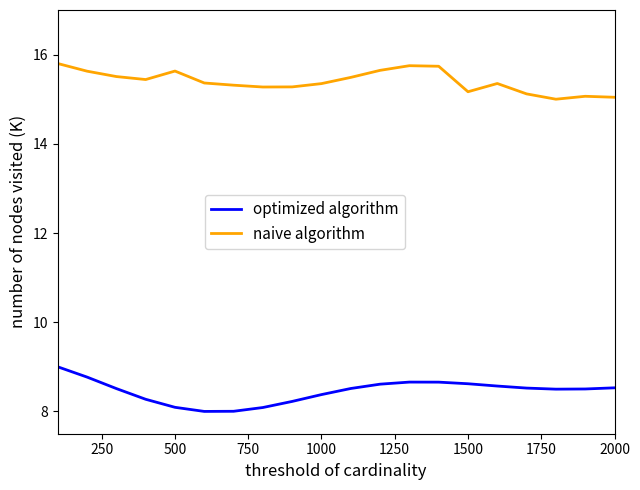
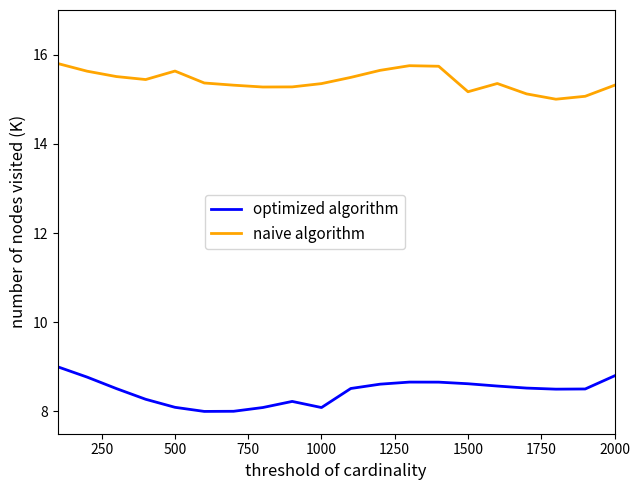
  {
    "optimized algorithm": {
      "500": 8.1,
-     "1000": 8.4,
+     "1000": 8.1,
      "1500": 8.6,
-     "2000": 8.5
+     "2000": 8.8
    },
    "naive algorithm": {
      "500": 15.6,
      "1000": 15.3,
      "1500": 15.2,
-     "2000": 15.0
+     "2000": 15.3
    }
  }
